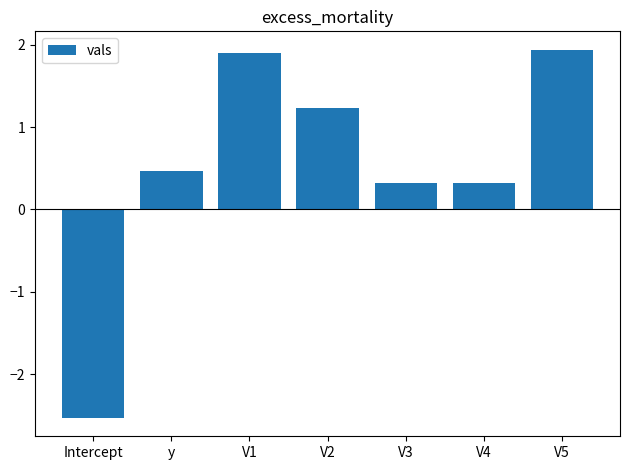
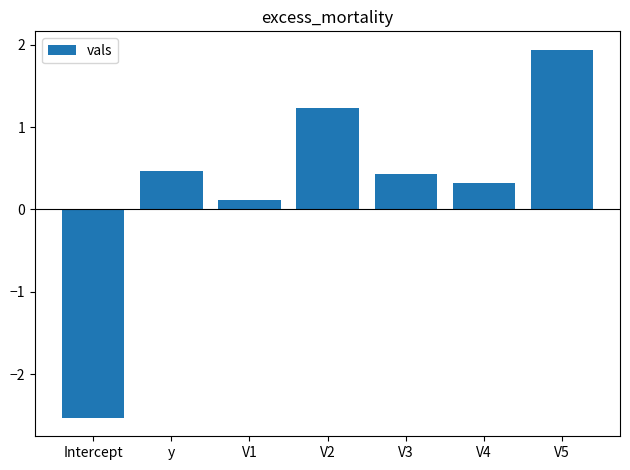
  {
    "Intercept": -2.5,
    "y": 0.5,
-   "V1": 1.9,
+   "V1": 0.1,
    "V2": 1.2,
-   "V3": 0.3,
+   "V3": 0.4,
    "V4": 0.3,
    "V5": 1.9
  }
